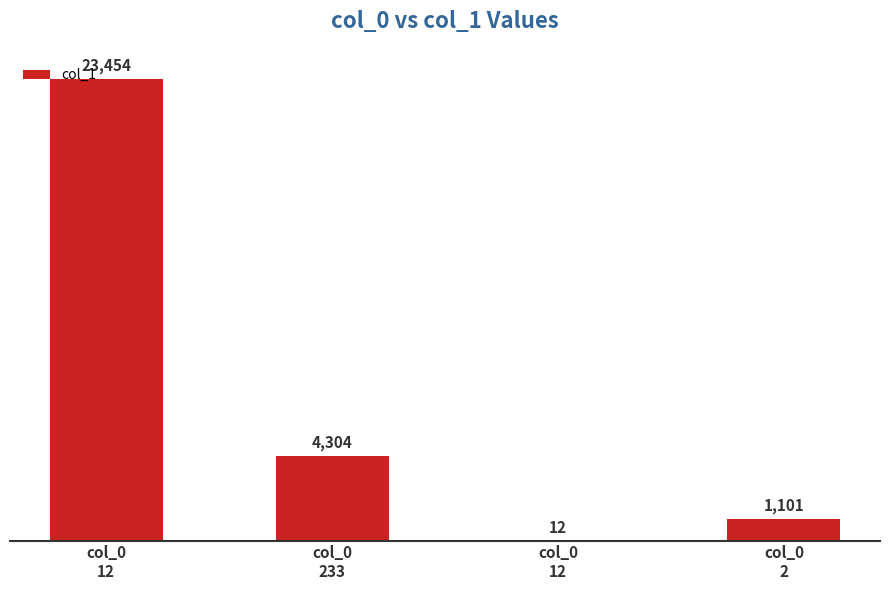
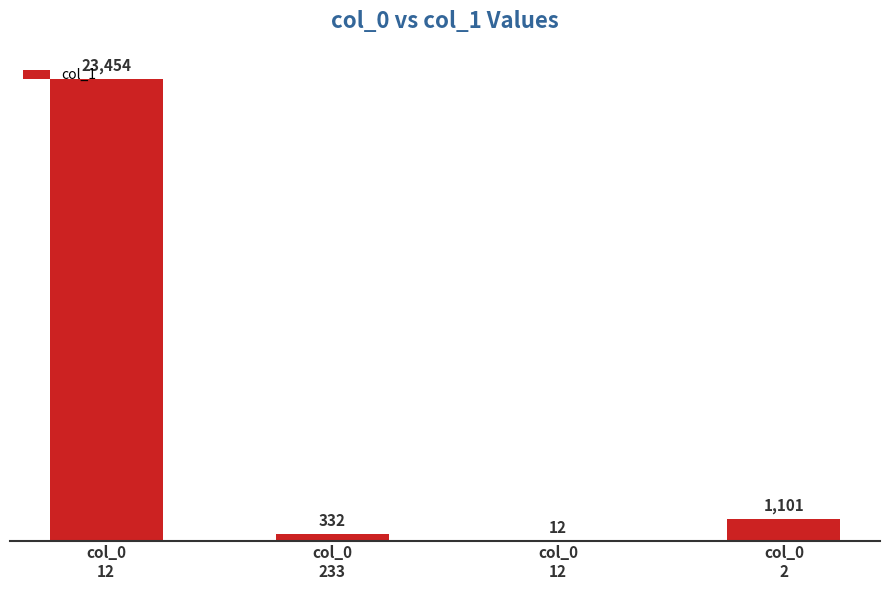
  {
-   "col_0 233": "4,304",
+   "col_0 233": "332",
    "col_0 2": "1,101"
  }
